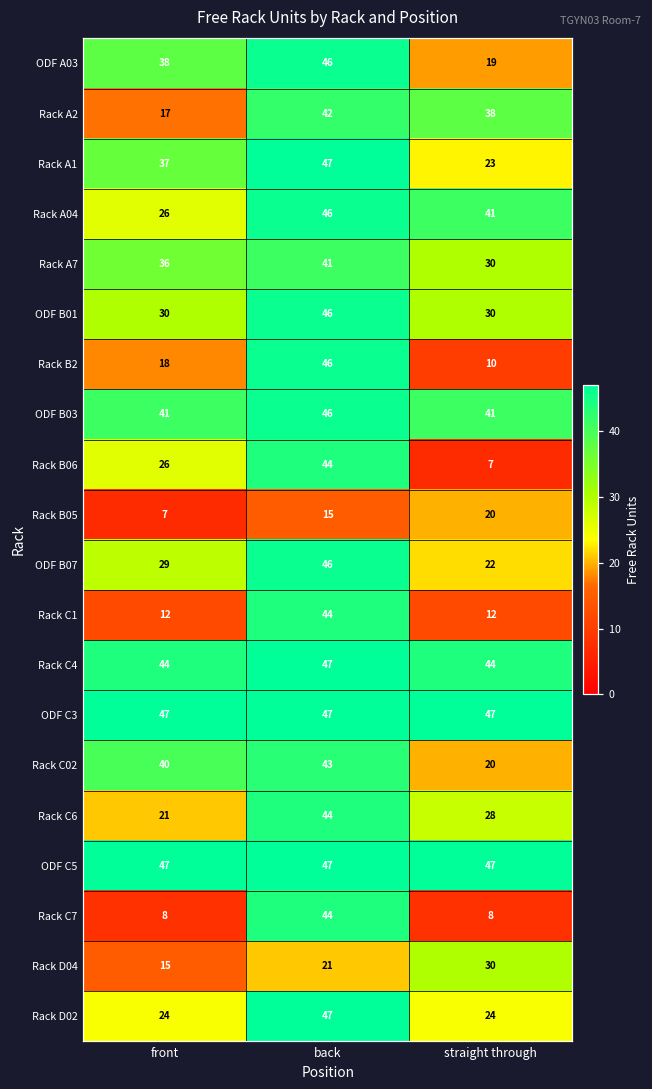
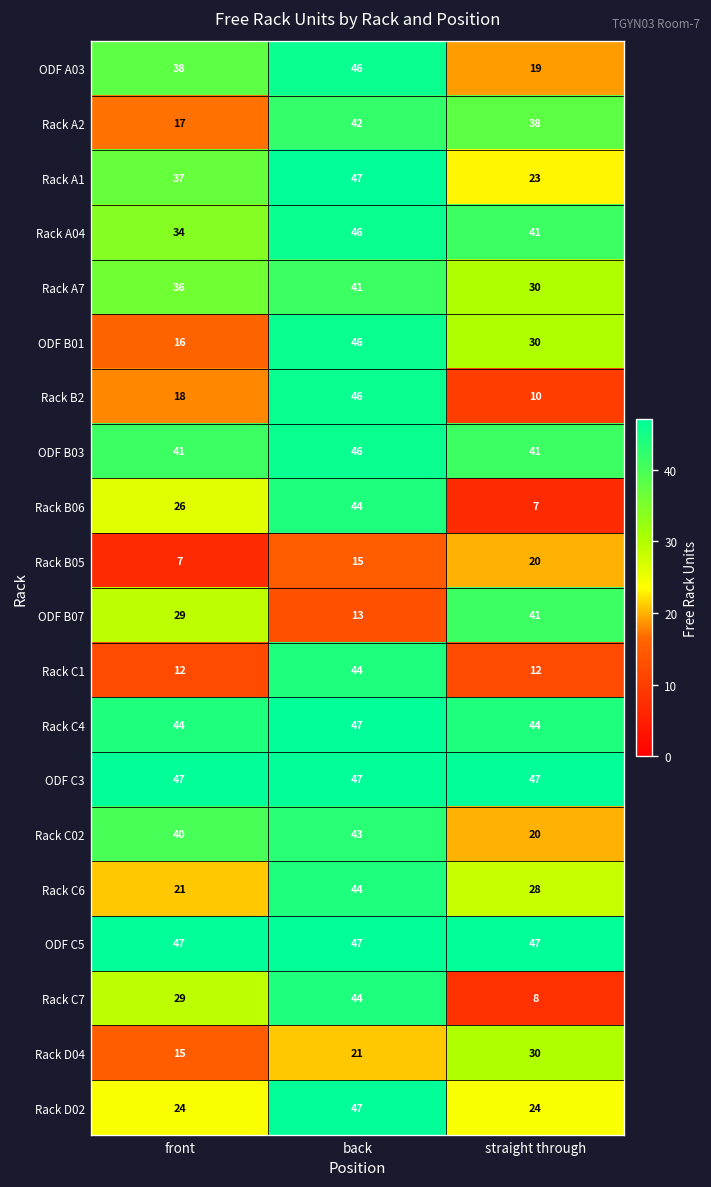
  {
    "ODF A03": {
      "front": 38,
      "back": 46,
      "straight through": 19
    },
    "Rack A2": {
      "front": 17,
      "back": 42,
      "straight through": 38
    },
    "Rack A1": {
      "front": 37,
      "back": 47,
      "straight through": 23
    },
    "Rack A04": {
-     "front": 26,
+     "front": 34,
      "back": 46,
      "straight through": 41
    },
    "Rack A7": {
      "front": 36,
      "back": 41,
      "straight through": 30
    },
    "ODF B01": {
-     "front": 30,
+     "front": 16,
      "back": 46,
      "straight through": 30
    },
    "Rack B2": {
      "front": 18,
      "back": 46,
      "straight through": 10
    },
    "ODF B03": {
      "front": 41,
      "back": 46,
      "straight through": 41
    },
    "Rack B06": {
      "front": 26,
      "back": 44,
      "straight through": 7
    },
    "Rack B05": {
      "front": 7,
      "back": 15,
      "straight through": 20
    },
    "ODF B07": {
      "front": 29,
-     "back": 46,
-     "straight through": 22
+     "back": 13,
+     "straight through": 41
    },
    "Rack C1": {
      "front": 12,
      "back": 44,
      "straight through": 12
    },
    "Rack C4": {
      "front": 44,
      "back": 47,
      "straight through": 44
    },
    "ODF C3": {
      "front": 47,
      "back": 47,
      "straight through": 47
    },
    "Rack C02": {
      "front": 40,
      "back": 43,
      "straight through": 20
    },
    "Rack C6": {
      "front": 21,
      "back": 44,
      "straight through": 28
    },
    "ODF C5": {
      "front": 47,
      "back": 47,
      "straight through": 47
    },
    "Rack C7": {
-     "front": 8,
+     "front": 29,
      "back": 44,
      "straight through": 8
    },
    "Rack D04": {
      "front": 15,
      "back": 21,
      "straight through": 30
    },
    "Rack D02": {
      "front": 24,
      "back": 47,
      "straight through": 24
    }
  }
